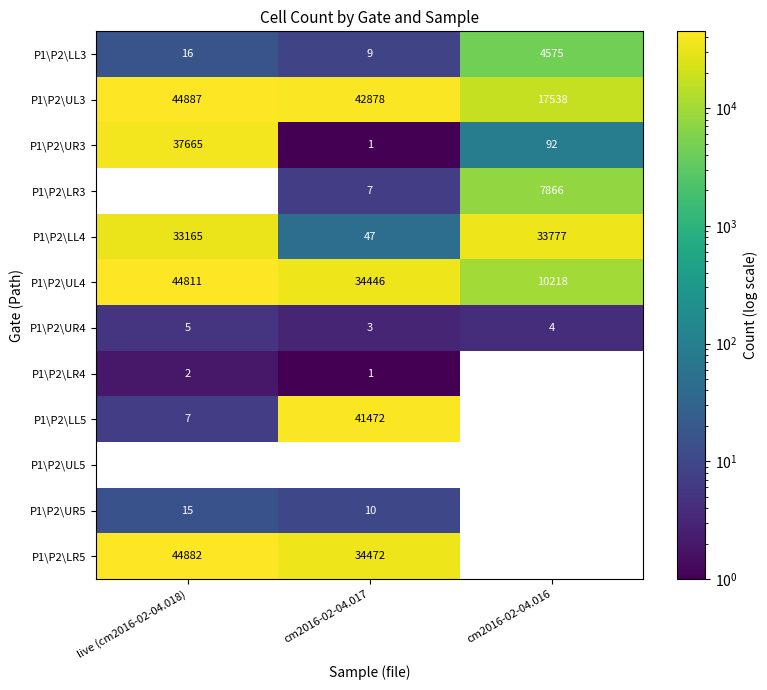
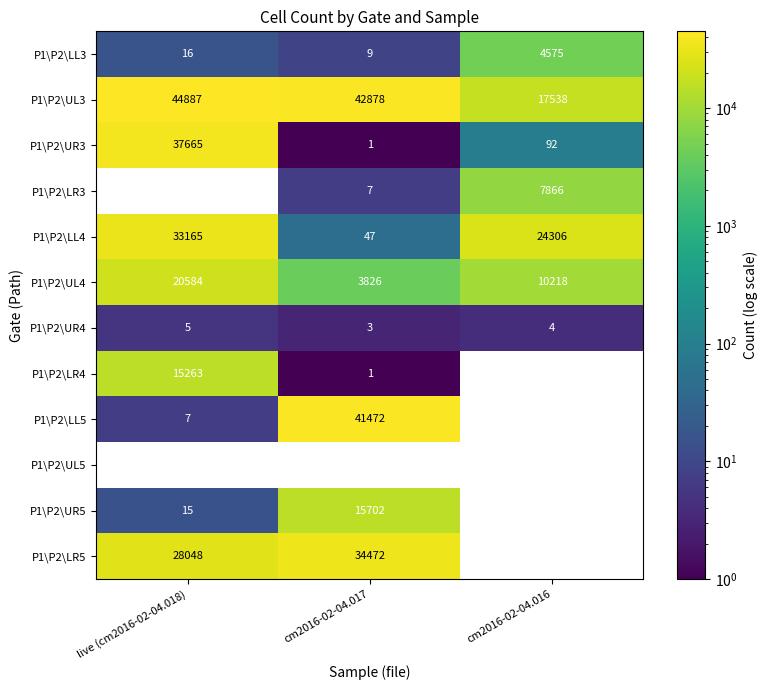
  {
    "P1\\P2\\LL3": {
      "live (cm2016-02-04.018)": 16,
      "cm2016-02-04.017": 9,
      "cm2016-02-04.016": 4575
    },
    "P1\\P2\\UL3": {
      "live (cm2016-02-04.018)": 44887,
      "cm2016-02-04.017": 42878,
      "cm2016-02-04.016": 17538
    },
    "P1\\P2\\UR3": {
      "live (cm2016-02-04.018)": 37665,
      "cm2016-02-04.017": 1,
      "cm2016-02-04.016": 92
    },
    "P1\\P2\\LR3": {
      "cm2016-02-04.017": 7,
      "cm2016-02-04.016": 7866
    },
    "P1\\P2\\LL4": {
      "live (cm2016-02-04.018)": 33165,
      "cm2016-02-04.017": 47,
-     "cm2016-02-04.016": 33777
+     "cm2016-02-04.016": 24306
    },
    "P1\\P2\\UL4": {
-     "live (cm2016-02-04.018)": 44811,
-     "cm2016-02-04.017": 34446,
+     "live (cm2016-02-04.018)": 20584,
+     "cm2016-02-04.017": 3826,
      "cm2016-02-04.016": 10218
    },
    "P1\\P2\\UR4": {
      "live (cm2016-02-04.018)": 5,
      "cm2016-02-04.017": 3,
      "cm2016-02-04.016": 4
    },
    "P1\\P2\\LR4": {
-     "live (cm2016-02-04.018)": 2,
+     "live (cm2016-02-04.018)": 15263,
      "cm2016-02-04.017": 1
    },
    "P1\\P2\\LL5": {
      "live (cm2016-02-04.018)": 7,
      "cm2016-02-04.017": 41472
    },
    "P1\\P2\\UR5": {
      "live (cm2016-02-04.018)": 15,
-     "cm2016-02-04.017": 10
+     "cm2016-02-04.017": 15702
    },
    "P1\\P2\\LR5": {
-     "live (cm2016-02-04.018)": 44882,
+     "live (cm2016-02-04.018)": 28048,
      "cm2016-02-04.017": 34472
    }
  }
